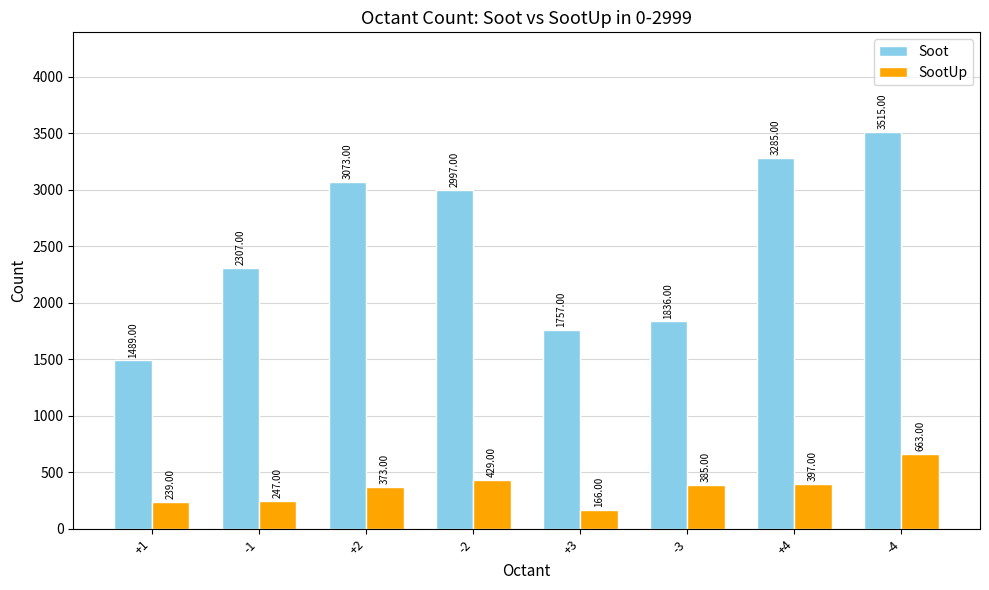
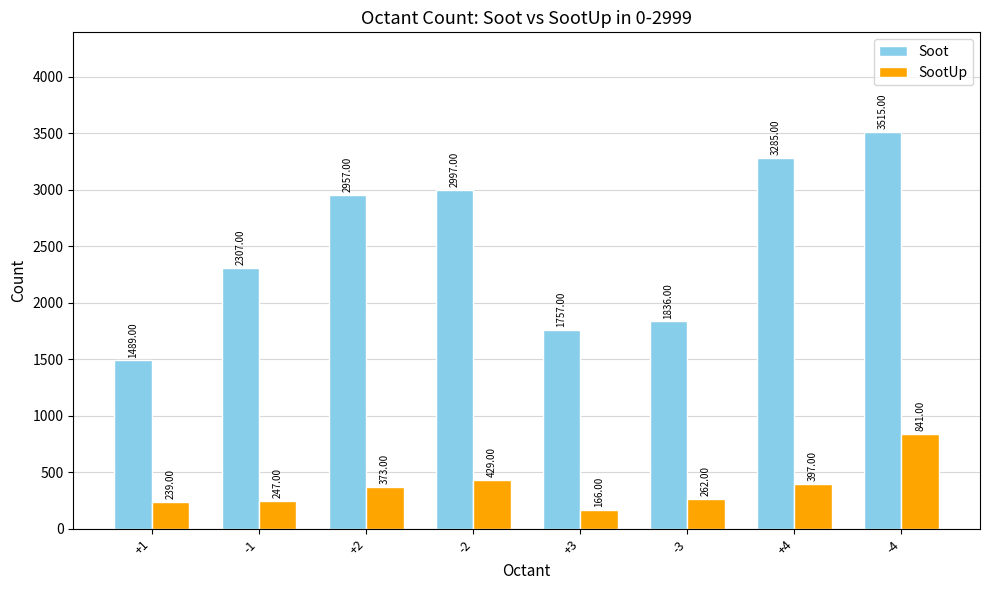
  {
    "Soot": {
      "+1": 1489.00,
      "-1": 2307.00,
-     "+2": 3073.00,
+     "+2": 2957.00,
      "-2": 2997.00,
      "+3": 1757.00,
      "-3": 1836.00,
      "+4": 3285.00,
      "-4": 3515.00
    },
    "SootUp": {
      "+1": 239.00,
      "-1": 247.00,
      "+2": 373.00,
      "-2": 429.00,
      "+3": 166.00,
-     "-3": 385.00,
+     "-3": 262.00,
      "+4": 397.00,
-     "-4": 663.00
+     "-4": 841.00
    }
  }
